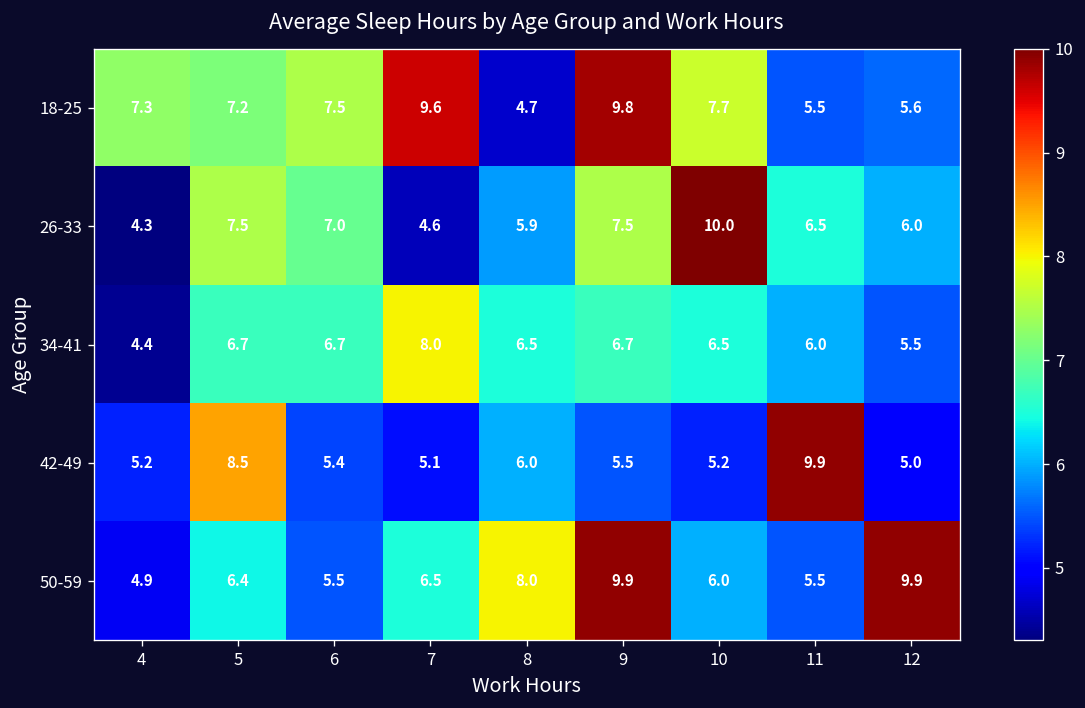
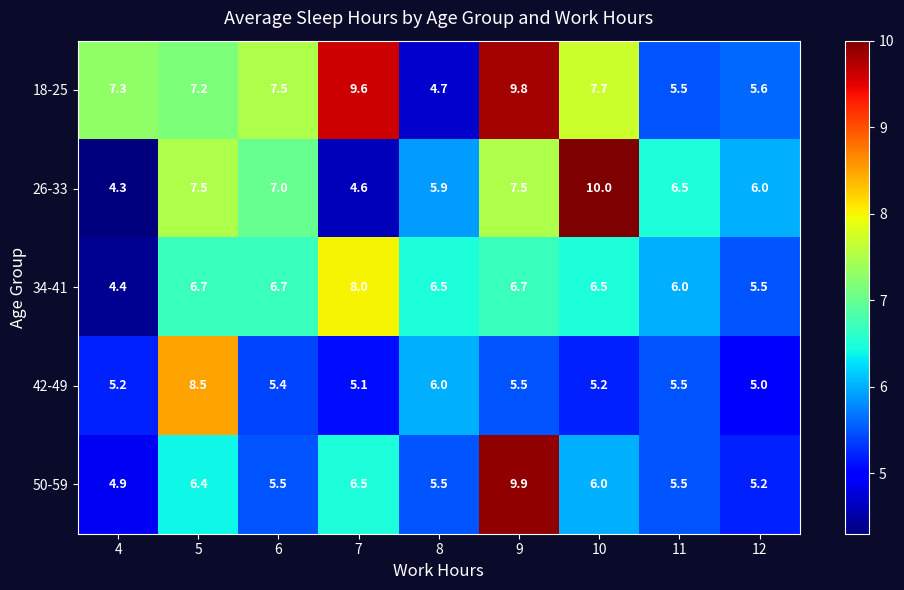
  {
    "18-25": {
      "4": 7.3,
      "5": 7.2,
      "6": 7.5,
      "7": 9.6,
      "8": 4.7,
      "9": 9.8,
      "10": 7.7,
      "11": 5.5,
      "12": 5.6
    },
    "26-33": {
      "4": 4.3,
      "5": 7.5,
      "6": 7.0,
      "7": 4.6,
      "8": 5.9,
      "9": 7.5,
      "10": 10.0,
      "11": 6.5,
      "12": 6.0
    },
    "34-41": {
      "4": 4.4,
      "5": 6.7,
      "6": 6.7,
      "7": 8.0,
      "8": 6.5,
      "9": 6.7,
      "10": 6.5,
      "11": 6.0,
      "12": 5.5
    },
    "42-49": {
      "4": 5.2,
      "5": 8.5,
      "6": 5.4,
      "7": 5.1,
      "8": 6.0,
      "9": 5.5,
      "10": 5.2,
-     "11": 9.9,
+     "11": 5.5,
      "12": 5.0
    },
    "50-59": {
      "4": 4.9,
      "5": 6.4,
      "6": 5.5,
      "7": 6.5,
-     "8": 8.0,
+     "8": 5.5,
      "9": 9.9,
      "10": 6.0,
      "11": 5.5,
-     "12": 9.9
+     "12": 5.2
    }
  }
